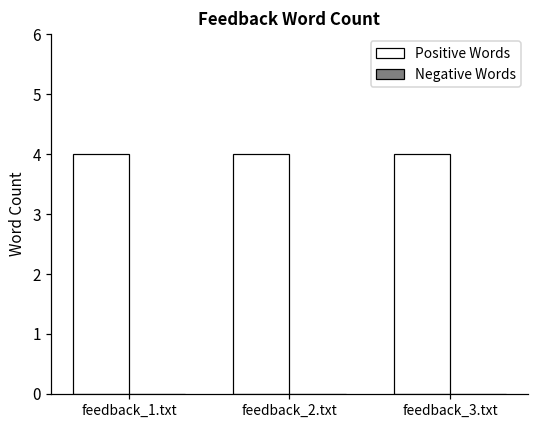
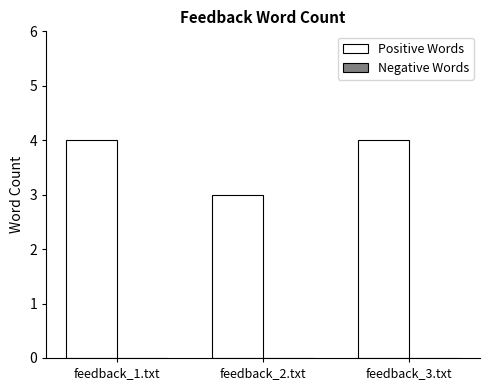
  {
    "Positive Words": {
      "feedback_1.txt": 4,
-     "feedback_2.txt": 4,
+     "feedback_2.txt": 3,
      "feedback_3.txt": 4
    },
    "Negative Words": {
      "feedback_1.txt": 0,
      "feedback_2.txt": 0,
      "feedback_3.txt": 0
    }
  }
